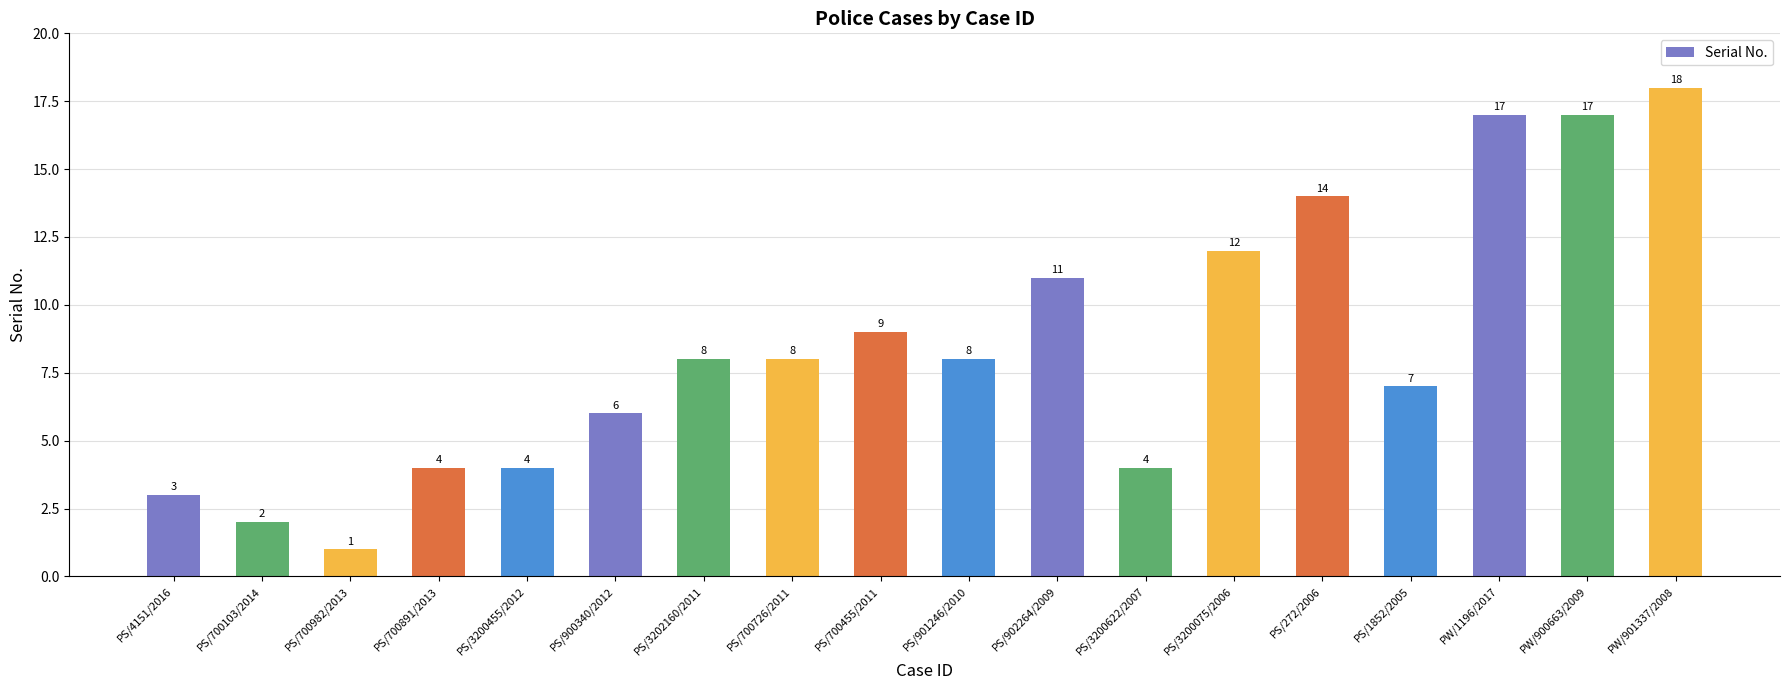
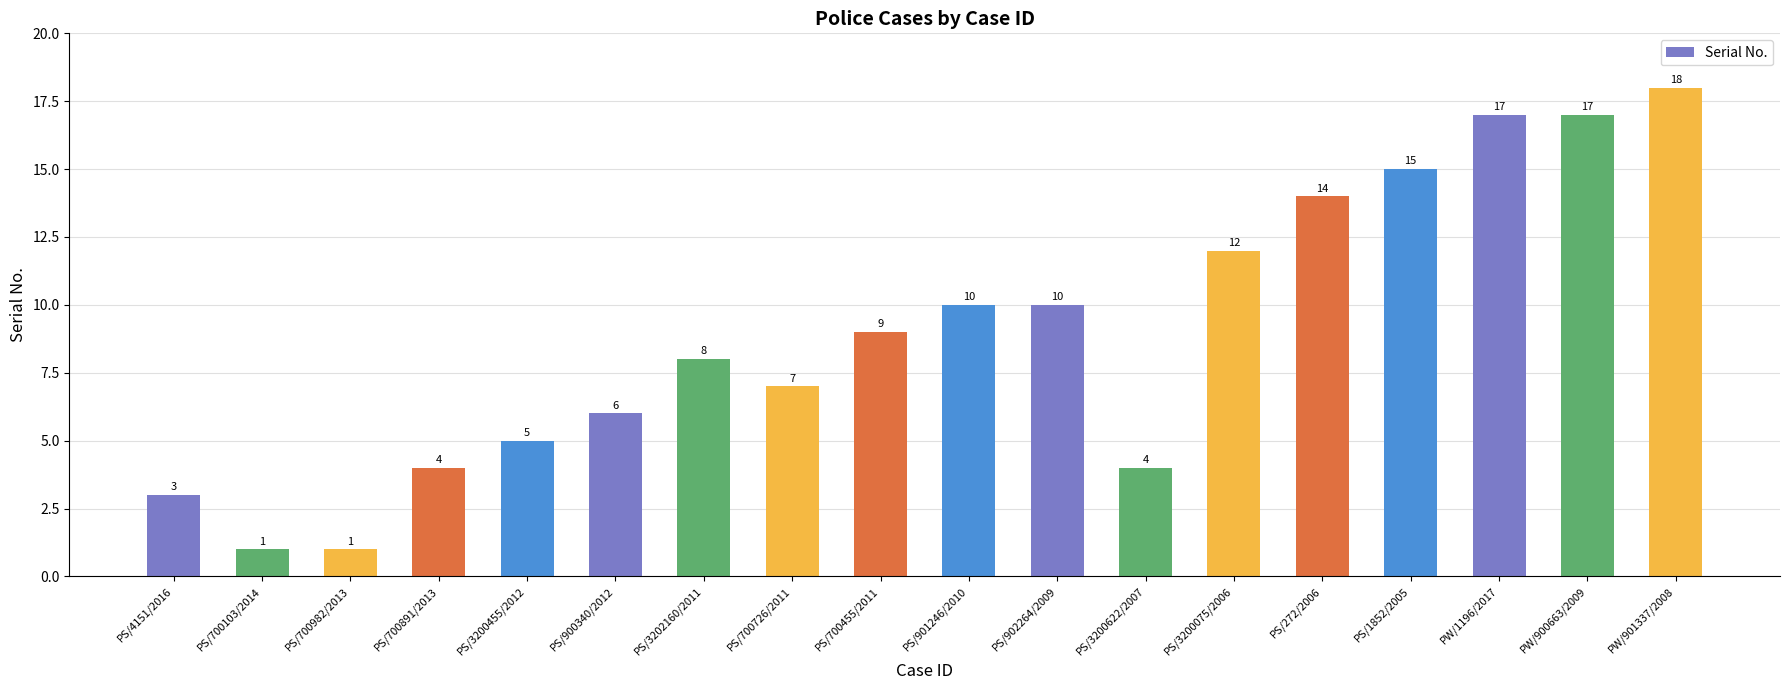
  {
    "PS/4151/2016": 3,
-   "PS/700103/2014": 2,
+   "PS/700103/2014": 1,
    "PS/700982/2013": 1,
    "PS/700891/2013": 4,
-   "PS/3200455/2012": 4,
+   "PS/3200455/2012": 5,
    "PS/900340/2012": 6,
    "PS/3202160/2011": 8,
-   "PS/700726/2011": 8,
+   "PS/700726/2011": 7,
    "PS/700455/2011": 9,
-   "PS/901246/2010": 8,
-   "PS/902264/2009": 11,
+   "PS/901246/2010": 10,
+   "PS/902264/2009": 10,
    "PS/3200622/2007": 4,
    "PS/3200075/2006": 12,
    "PS/272/2006": 14,
-   "PS/1852/2005": 7,
+   "PS/1852/2005": 15,
    "PW/1196/2017": 17,
    "PW/900663/2009": 17,
    "PW/901337/2008": 18
  }
